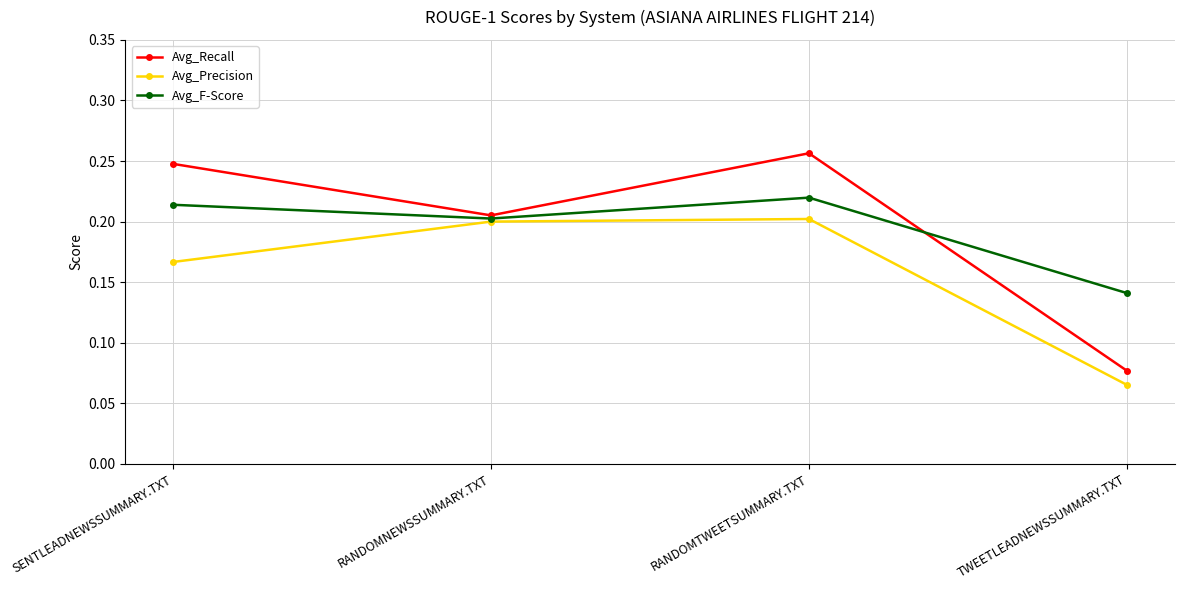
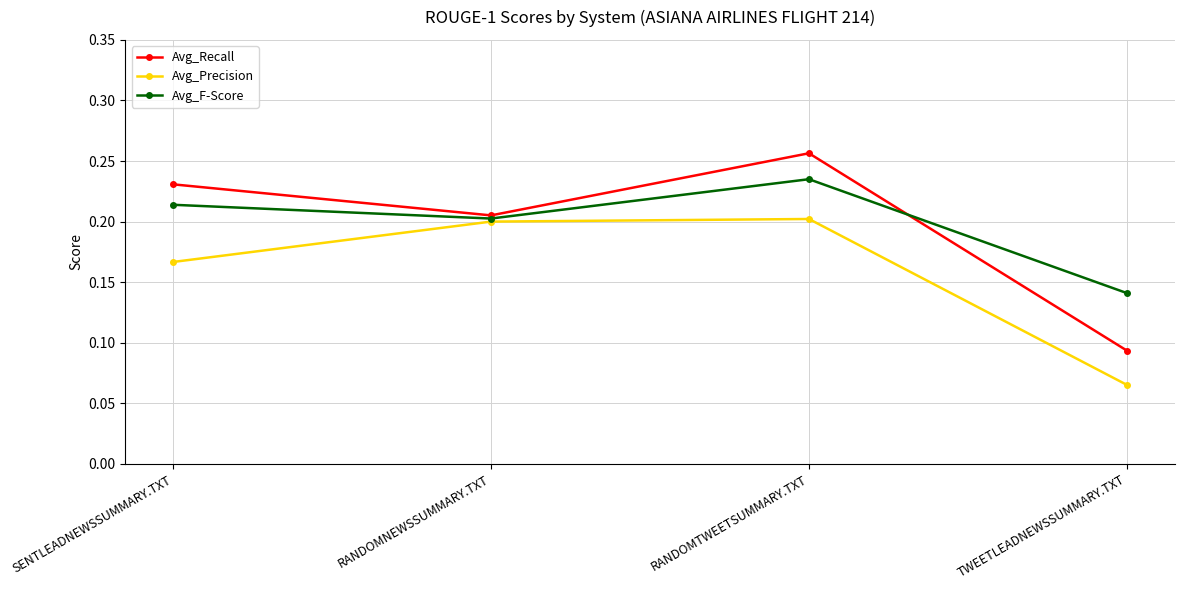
  {
    "Avg_Recall": {
-     "SENTLEADNEWSSUMMARY.TXT": 0.248,
+     "SENTLEADNEWSSUMMARY.TXT": 0.231,
      "RANDOMNEWSSUMMARY.TXT": 0.205,
      "RANDOMTWEETSUMMARY.TXT": 0.256,
-     "TWEETLEADNEWSSUMMARY.TXT": 0.077
+     "TWEETLEADNEWSSUMMARY.TXT": 0.094
    },
    "Avg_Precision": {
      "SENTLEADNEWSSUMMARY.TXT": 0.167,
      "RANDOMNEWSSUMMARY.TXT": 0.200,
      "RANDOMTWEETSUMMARY.TXT": 0.202,
      "TWEETLEADNEWSSUMMARY.TXT": 0.065
    },
    "Avg_F-Score": {
      "SENTLEADNEWSSUMMARY.TXT": 0.214,
      "RANDOMNEWSSUMMARY.TXT": 0.203,
-     "RANDOMTWEETSUMMARY.TXT": 0.220,
+     "RANDOMTWEETSUMMARY.TXT": 0.235,
      "TWEETLEADNEWSSUMMARY.TXT": 0.141
    }
  }
